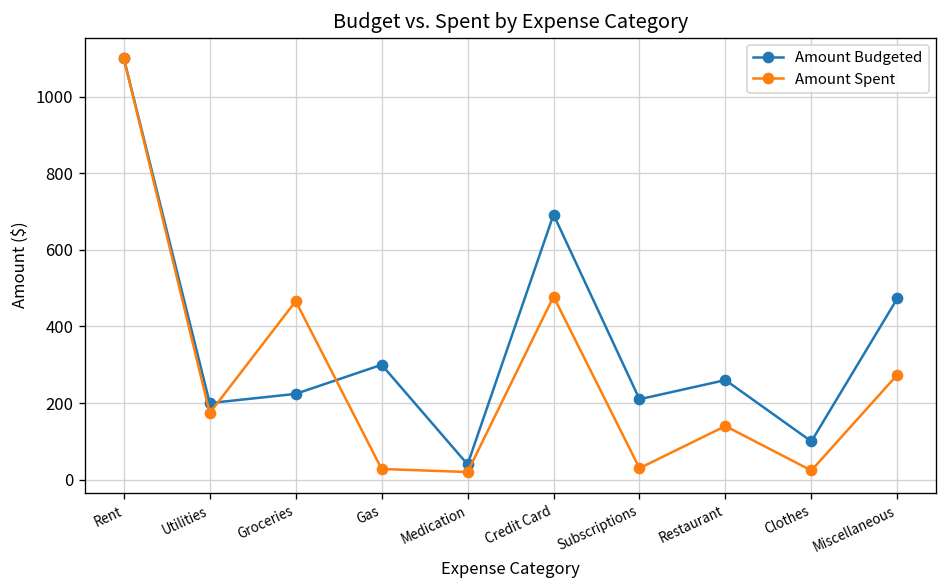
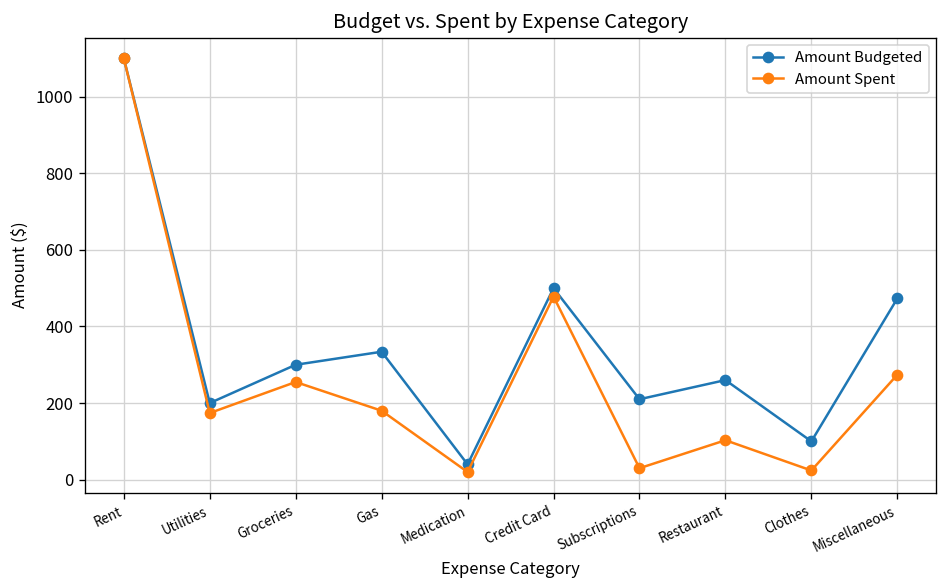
  {
    "Amount Budgeted": {
      "Utilities": 200,
-     "Groceries": 220,
-     "Gas": 300,
+     "Groceries": 300,
+     "Gas": 330,
      "Medication": 40,
-     "Credit Card": 690,
+     "Credit Card": 500,
      "Subscriptions": 210,
      "Restaurant": 260,
      "Clothes": 100,
      "Miscellaneous": 470
    },
    "Amount Spent": {
      "Utilities": 170,
-     "Groceries": 470,
-     "Gas": 30,
+     "Groceries": 260,
+     "Gas": 180,
      "Medication": 20,
      "Credit Card": 480,
      "Subscriptions": 30,
-     "Restaurant": 140,
+     "Restaurant": 100,
      "Clothes": 20,
      "Miscellaneous": 270
    }
  }
